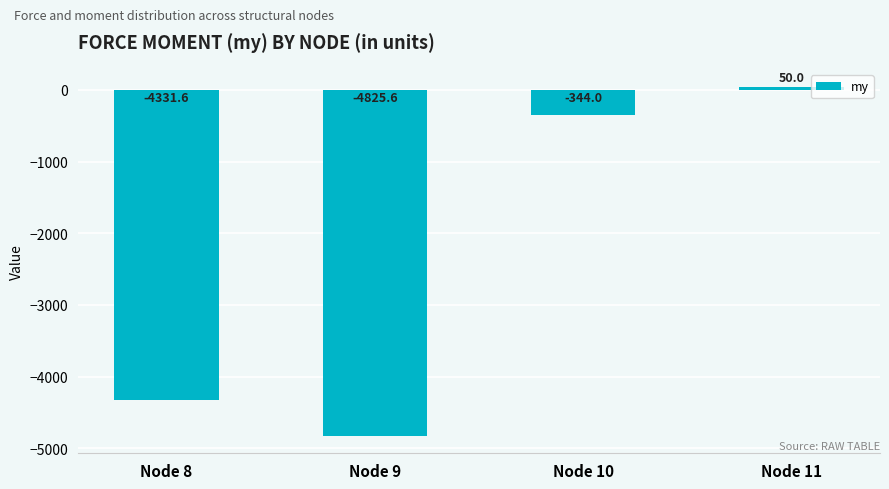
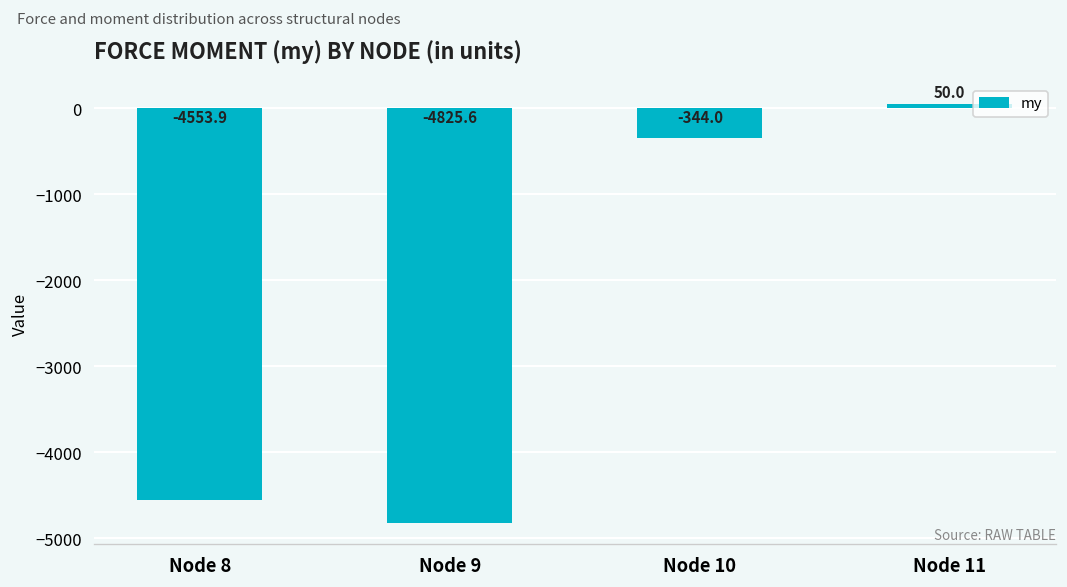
  {
-   "Node 8": -4331.6,
+   "Node 8": -4553.9,
    "Node 9": -4825.6,
    "Node 10": -344.0,
    "Node 11": 50.0
  }
